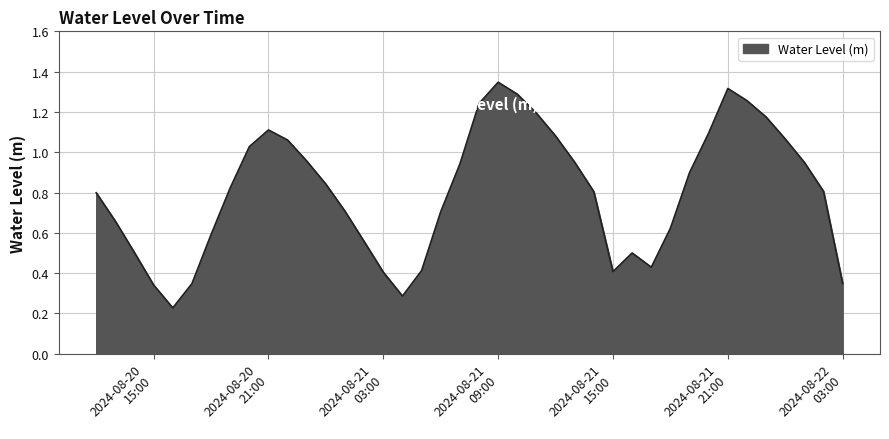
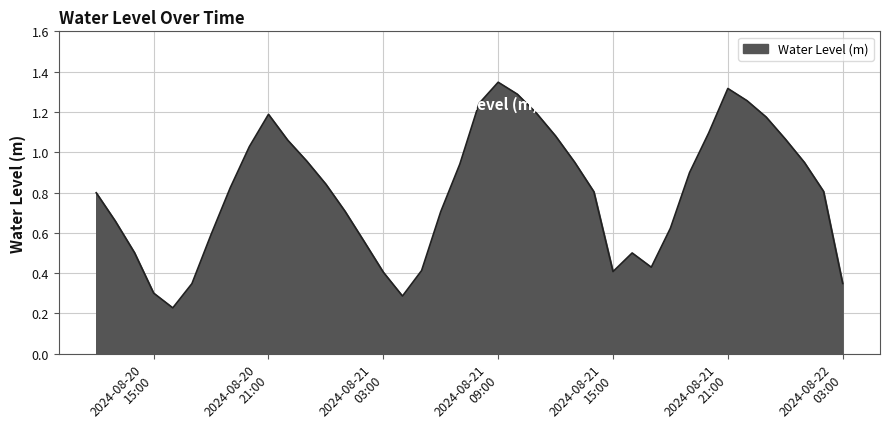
  {
-   "2024-08-20 15:00": 0.34,
-   "2024-08-20 21:00": 1.11,
+   "2024-08-20 15:00": 0.30,
+   "2024-08-20 21:00": 1.19,
    "2024-08-21 03:00": 0.40,
    "2024-08-21 09:00": 1.35,
    "2024-08-21 15:00": 0.41,
    "2024-08-21 21:00": 1.32,
    "2024-08-22 03:00": 0.35
  }
